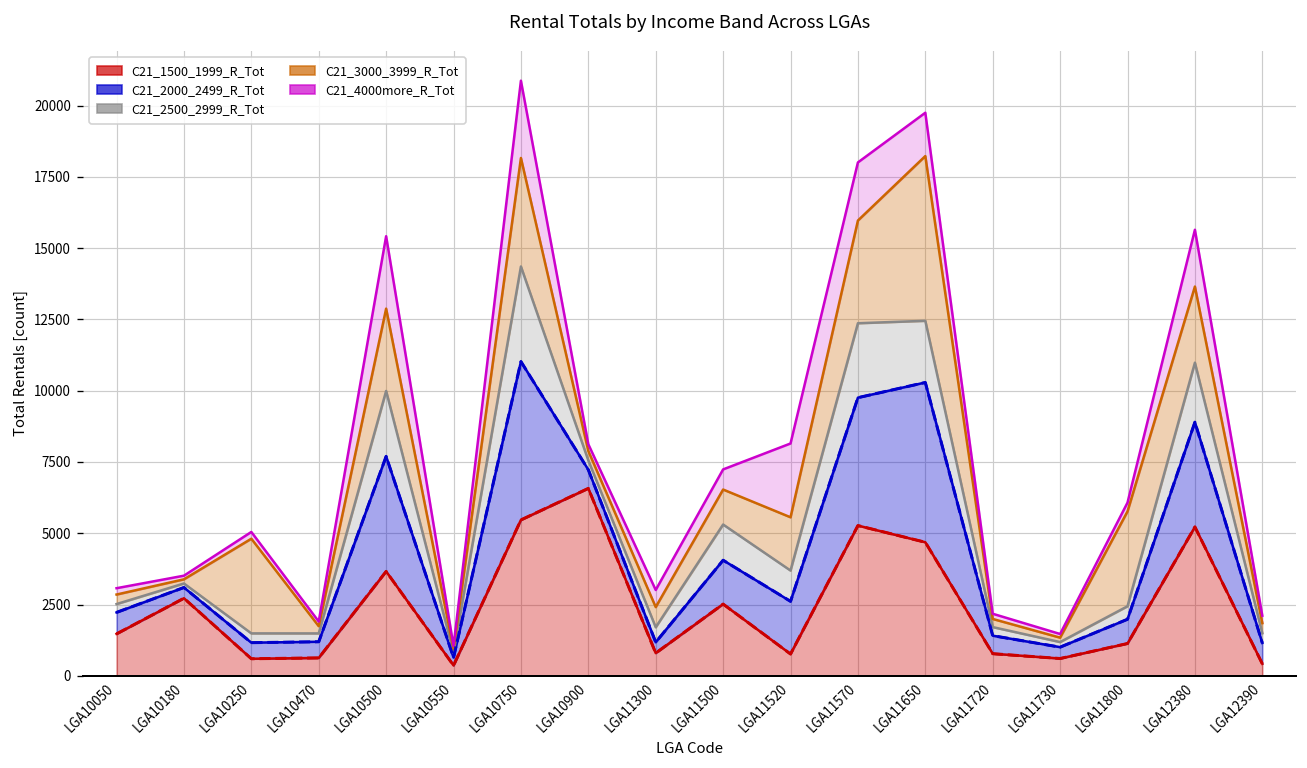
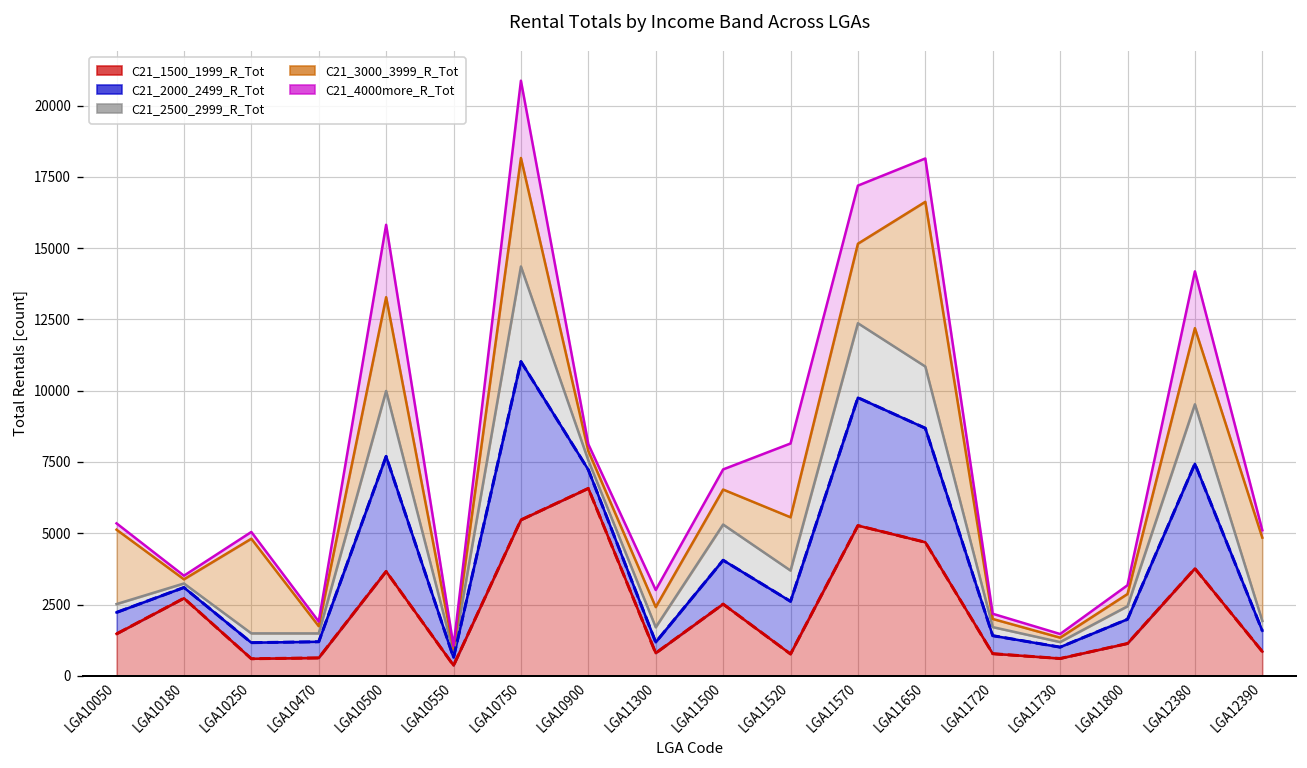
  {
    "C21_1500_1999_R_Tot": {
      "LGA10050": 1500,
      "LGA10180": 2700,
      "LGA10250": 600,
      "LGA10470": 600,
      "LGA10500": 3700,
      "LGA10550": 400,
      "LGA10750": 5500,
      "LGA10900": 6600,
      "LGA11300": 800,
      "LGA11500": 2500,
      "LGA11520": 800,
      "LGA11570": 5300,
      "LGA11650": 4700,
      "LGA11720": 800,
      "LGA11730": 600,
      "LGA11800": 1100,
-     "LGA12380": 5200,
-     "LGA12390": 400
+     "LGA12380": 3800,
+     "LGA12390": 900
    },
    "C21_2000_2499_R_Tot": {
      "LGA10050": 800,
      "LGA10180": 400,
      "LGA10250": 600,
      "LGA10470": 600,
      "LGA10500": 4000,
      "LGA10550": 300,
      "LGA10750": 5600,
      "LGA10900": 700,
      "LGA11300": 400,
      "LGA11500": 1500,
      "LGA11520": 1800,
      "LGA11570": 4500,
-     "LGA11650": 5600,
+     "LGA11650": 4000,
      "LGA11720": 600,
      "LGA11730": 400,
      "LGA11800": 900,
      "LGA12380": 3700,
      "LGA12390": 700
    },
    "C21_3000_3999_R_Tot": {
-     "LGA10050": 300,
+     "LGA10050": 2600,
      "LGA10180": 100,
      "LGA10250": 3300,
      "LGA10470": 300,
-     "LGA10500": 2900,
+     "LGA10500": 3300,
      "LGA10550": 100,
      "LGA10750": 3800,
      "LGA10900": 300,
      "LGA11300": 700,
      "LGA11500": 1200,
      "LGA11520": 1900,
-     "LGA11570": 3600,
+     "LGA11570": 2800,
      "LGA11650": 5800,
      "LGA11720": 300,
      "LGA11730": 200,
-     "LGA11800": 3300,
+     "LGA11800": 400,
      "LGA12380": 2700,
-     "LGA12390": 400
+     "LGA12390": 2900
    }
  }
